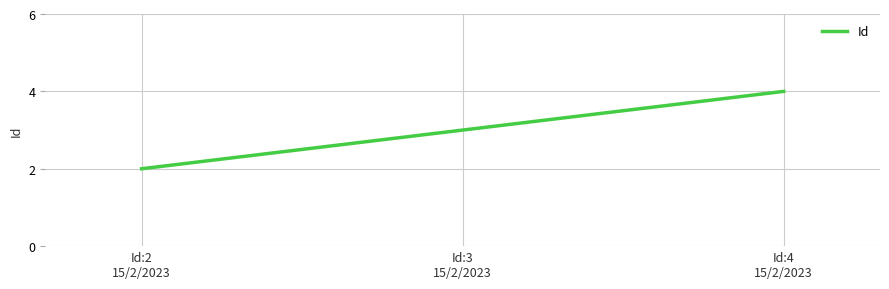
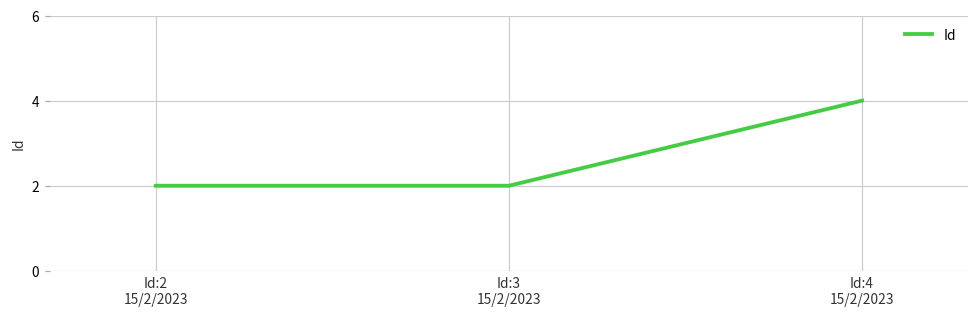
  {
    "Id:2 15/2/2023": 2,
-   "Id:3 15/2/2023": 3,
+   "Id:3 15/2/2023": 2,
    "Id:4 15/2/2023": 4
  }
